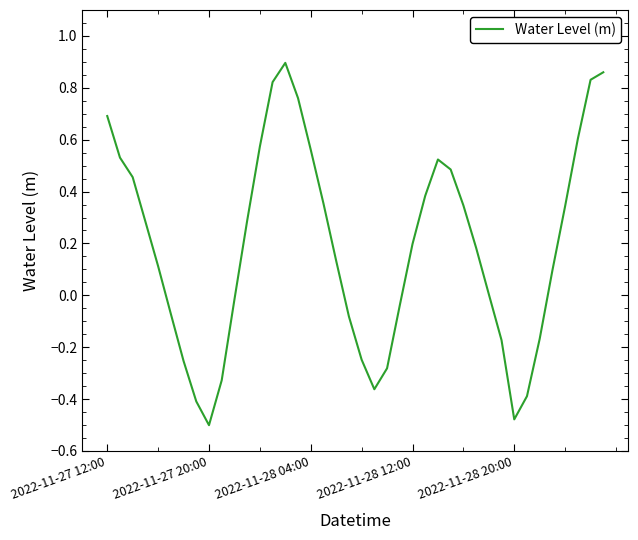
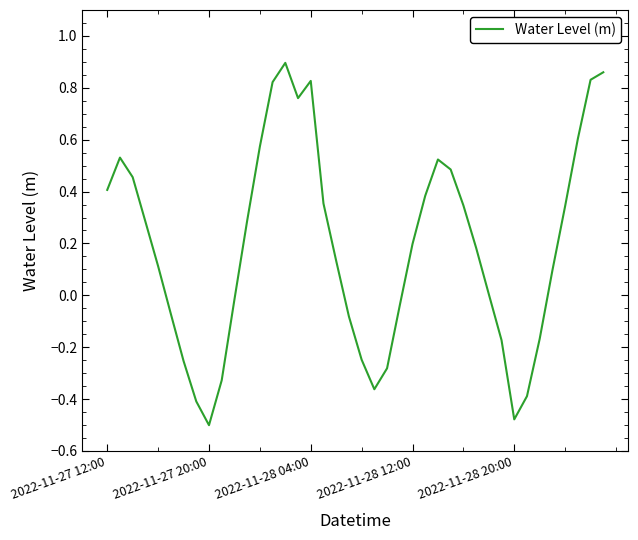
  {
-   "2022-11-27 12:00": 0.69,
+   "2022-11-27 12:00": 0.41,
    "2022-11-27 20:00": -0.50,
-   "2022-11-28 04:00": 0.56,
+   "2022-11-28 04:00": 0.83,
    "2022-11-28 12:00": 0.20,
    "2022-11-28 20:00": -0.48
  }
